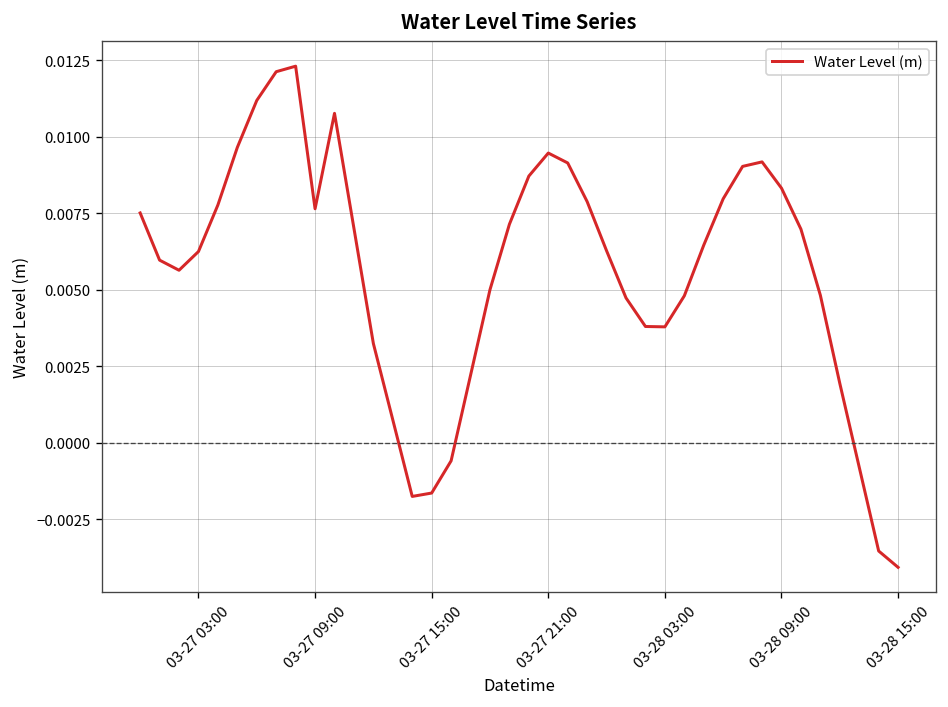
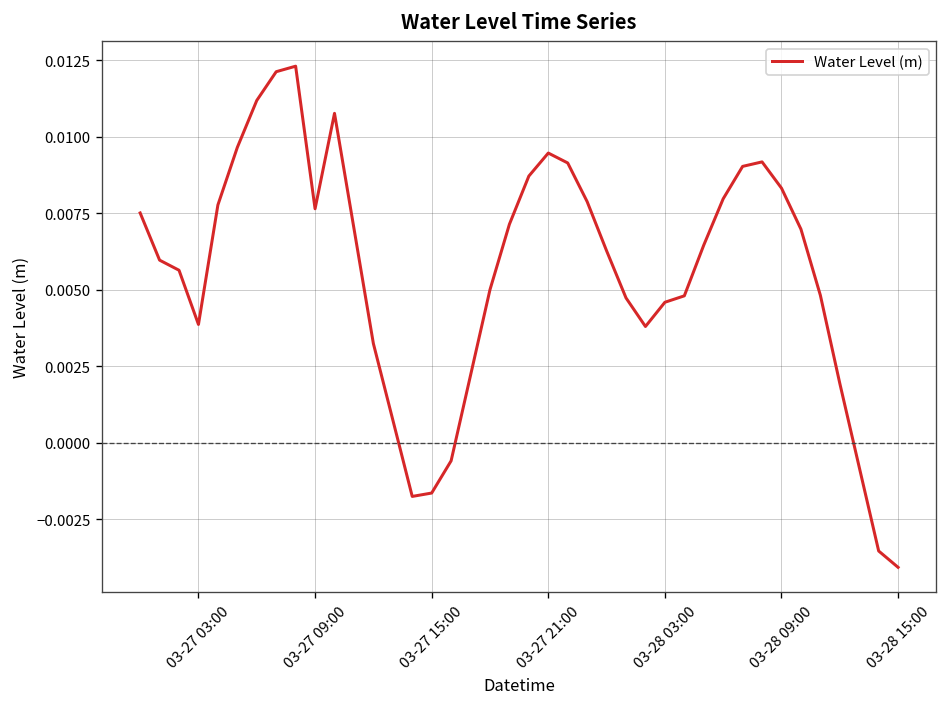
  {
-   "03-27 03:00": 0.0063,
+   "03-27 03:00": 0.0039,
    "03-27 09:00": 0.0077,
    "03-27 15:00": -0.0016,
    "03-27 21:00": 0.0095,
-   "03-28 03:00": 0.0038,
+   "03-28 03:00": 0.0046,
    "03-28 09:00": 0.0083,
    "03-28 15:00": -0.0041
  }
